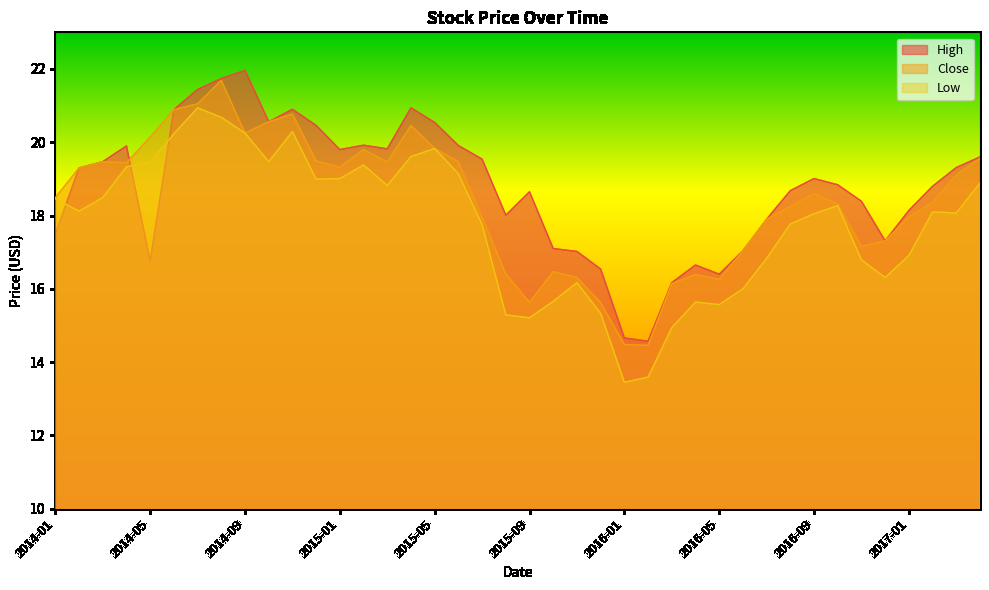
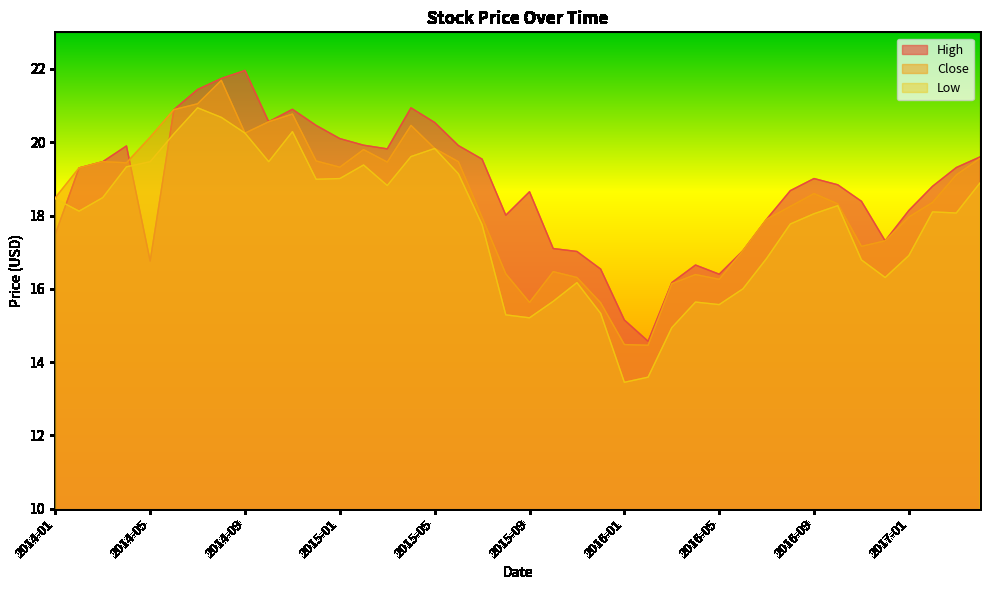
  {
    "High": {
      "2014-01": 17.5,
      "2014-05": 16.8,
      "2014-09": 22.0,
-     "2015-01": 19.8,
+     "2015-01": 20.1,
      "2015-05": 20.5,
      "2015-09": 18.7,
-     "2016-01": 14.7,
+     "2016-01": 15.2,
      "2016-05": 16.4,
      "2016-09": 19.0,
      "2017-01": 18.1
    }
  }
